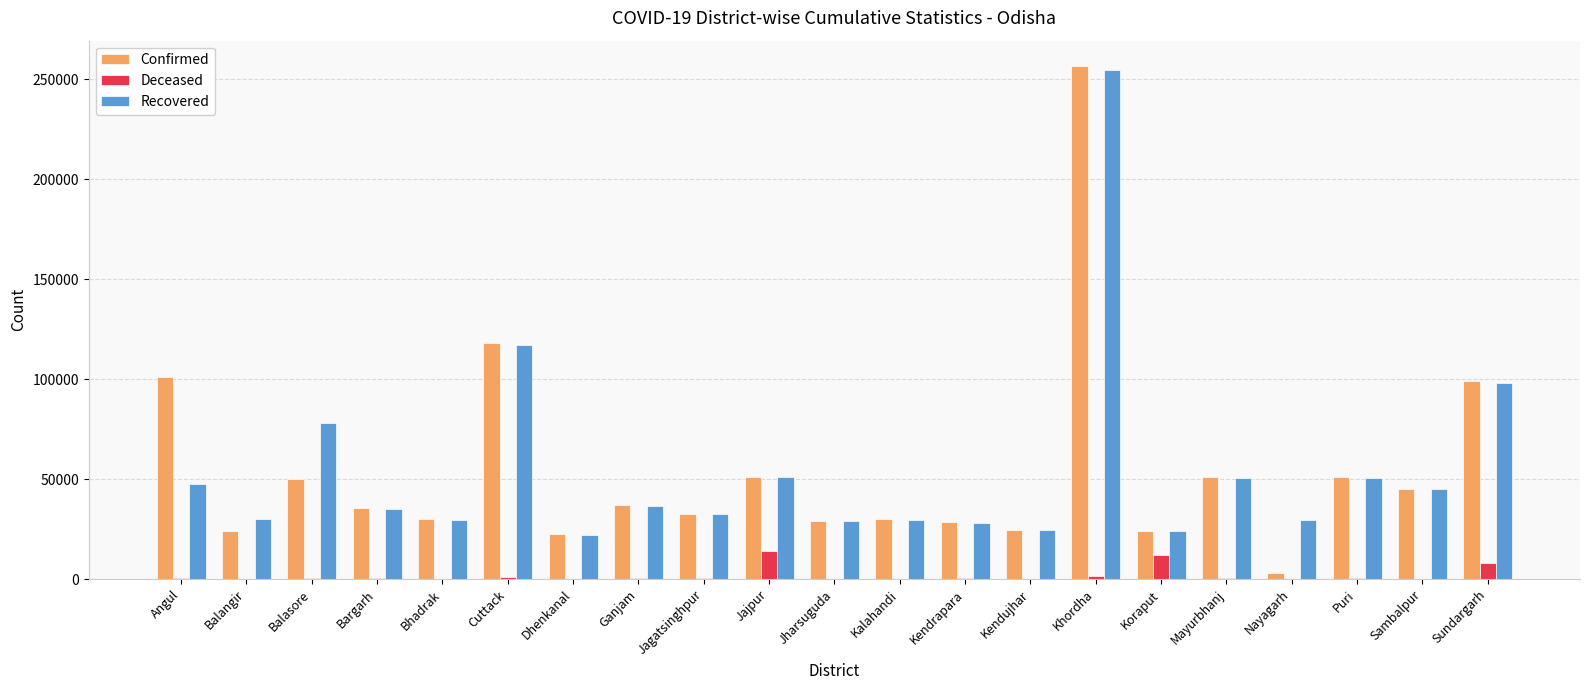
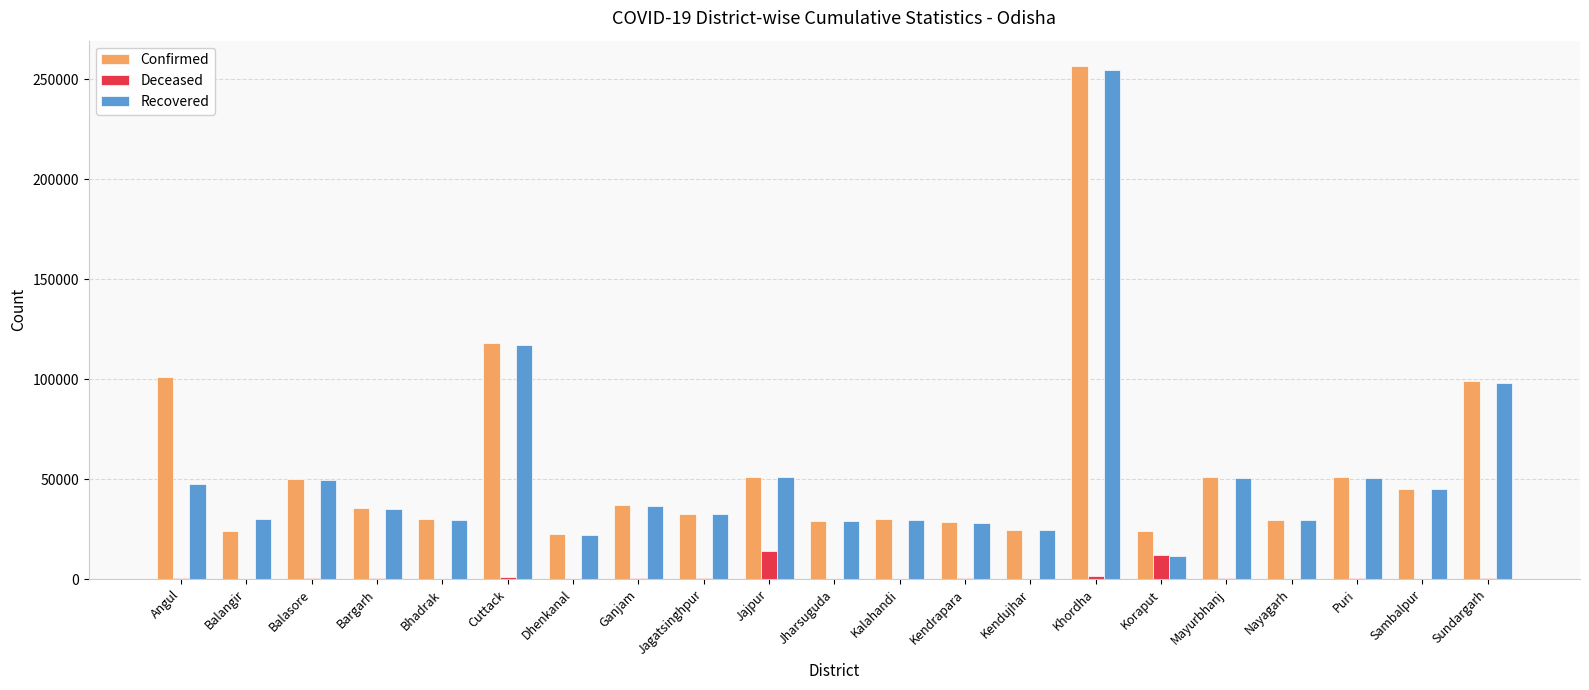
  {
    "Confirmed": {
      "Angul": 101000,
      "Balangir": 24000,
      "Balasore": 50000,
      "Bargarh": 36000,
      "Bhadrak": 30000,
      "Cuttack": 118000,
      "Dhenkanal": 22000,
      "Ganjam": 37000,
      "Jagatsinghpur": 33000,
      "Jajpur": 51000,
      "Jharsuguda": 29000,
      "Kalahandi": 30000,
      "Kendrapara": 28000,
      "Kendujhar": 25000,
      "Khordha": 257000,
      "Koraput": 24000,
      "Mayurbhanj": 51000,
-     "Nayagarh": 3000,
+     "Nayagarh": 30000,
      "Puri": 51000,
      "Sambalpur": 45000,
      "Sundargarh": 99000
    },
    "Deceased": {
      "Jajpur": 14000,
      "Khordha": 2000,
      "Koraput": 12000,
-     "Sundargarh": 8000
+     "Sundargarh": 1000
    },
    "Recovered": {
      "Angul": 48000,
      "Balangir": 30000,
-     "Balasore": 78000,
+     "Balasore": 50000,
      "Bargarh": 35000,
      "Bhadrak": 30000,
      "Cuttack": 117000,
      "Dhenkanal": 22000,
      "Ganjam": 36000,
      "Jagatsinghpur": 32000,
      "Jajpur": 51000,
      "Jharsuguda": 29000,
      "Kalahandi": 30000,
      "Kendrapara": 28000,
      "Kendujhar": 24000,
      "Khordha": 255000,
-     "Koraput": 24000,
+     "Koraput": 12000,
      "Mayurbhanj": 51000,
      "Nayagarh": 29000,
      "Puri": 51000,
      "Sambalpur": 45000,
      "Sundargarh": 98000
    }
  }
